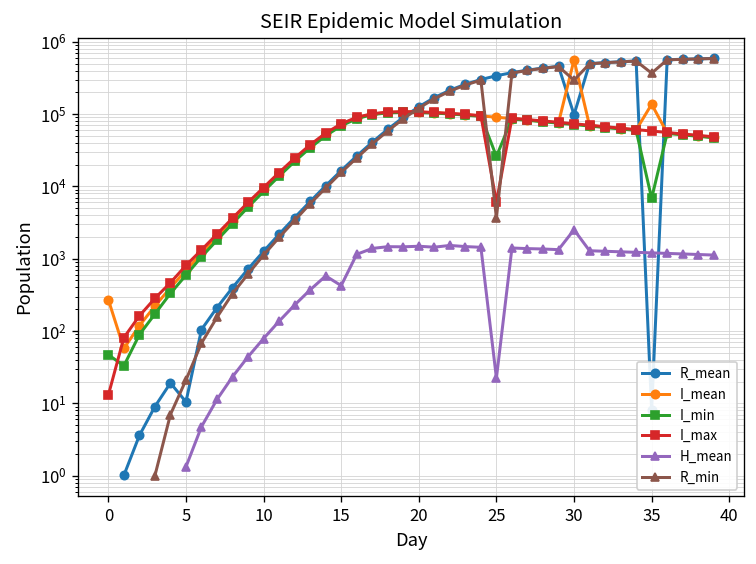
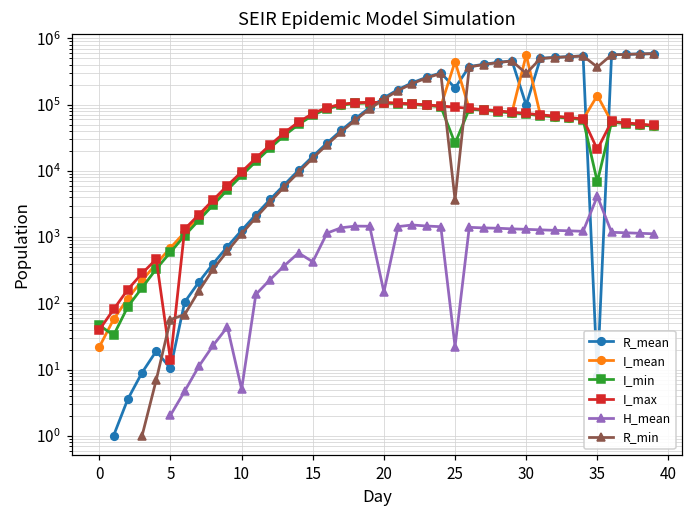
  {
    "R_mean": {
      "5": 10,
      "10": 1300,
-     "25": 300000,
+     "25": 180000,
      "30": 100000
    },
    "I_mean": {
-     "0": 300,
+     "0": 22,
      "5": 700,
-     "25": 90000,
+     "25": 400000,
      "30": 600000,
      "35": 140000
    },
    "I_min": {
      "0": 50,
      "5": 600,
      "25": 26000,
      "35": 7000
    },
    "I_max": {
-     "0": 13,
-     "5": 800,
-     "25": 6000,
-     "35": 60000
+     "0": 40,
+     "5": 14,
+     "25": 90000,
+     "35": 21000
    },
    "H_mean": {
-     "5": 1.3,
-     "10": 80,
+     "5": 2.1,
+     "10": 5,
      "15": 400,
-     "20": 1500,
+     "20": 150,
      "25": 22,
-     "30": 2500,
-     "35": 1200
+     "30": 1300,
+     "35": 4000
    },
    "R_min": {
-     "5": 21,
+     "5": 60,
      "10": 1100,
      "25": 4000,
      "30": 300000,
      "35": 400000
    }
  }
